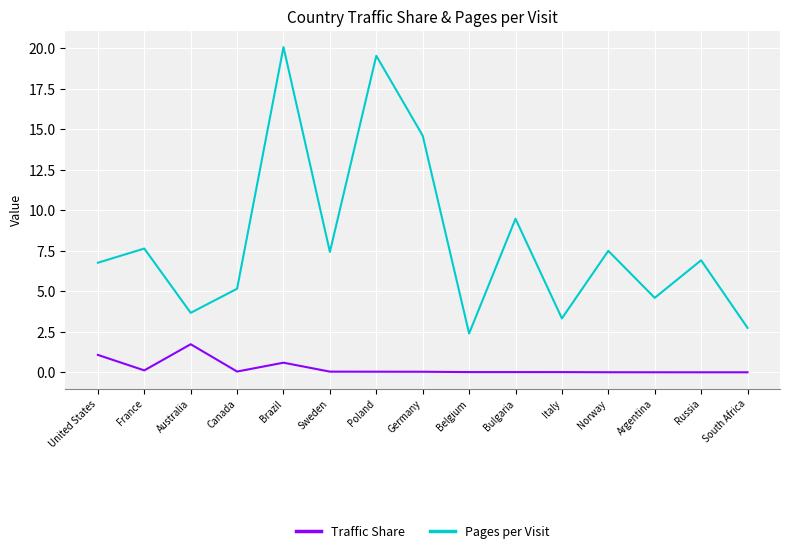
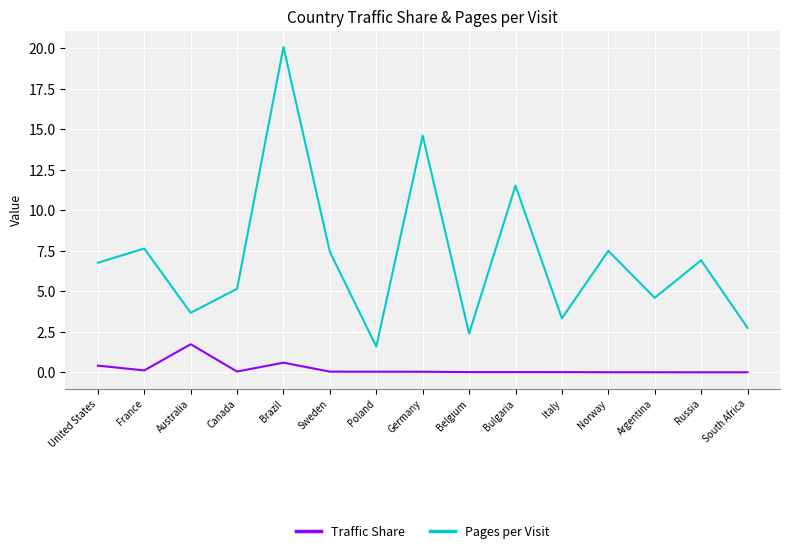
  {
    "Traffic Share": {
-     "United States": 1.1,
+     "United States": 0.4,
      "France": 0.1,
      "Australia": 1.7,
      "Canada": 0.1,
      "Brazil": 0.6,
      "Sweden": 0.0,
      "Poland": 0.0,
      "Germany": 0.0,
      "Belgium": 0.0,
      "Bulgaria": 0.0,
      "Italy": 0.0,
      "Norway": 0.0,
      "Argentina": 0.0,
      "Russia": 0.0,
      "South Africa": 0.0
    },
    "Pages per Visit": {
      "United States": 6.8,
      "France": 7.6,
      "Australia": 3.7,
      "Canada": 5.2,
      "Brazil": 20.1,
      "Sweden": 7.4,
-     "Poland": 19.5,
+     "Poland": 1.6,
      "Germany": 14.6,
      "Belgium": 2.4,
-     "Bulgaria": 9.5,
+     "Bulgaria": 11.5,
      "Italy": 3.3,
      "Norway": 7.5,
      "Argentina": 4.6,
      "Russia": 6.9,
      "South Africa": 2.8
    }
  }
